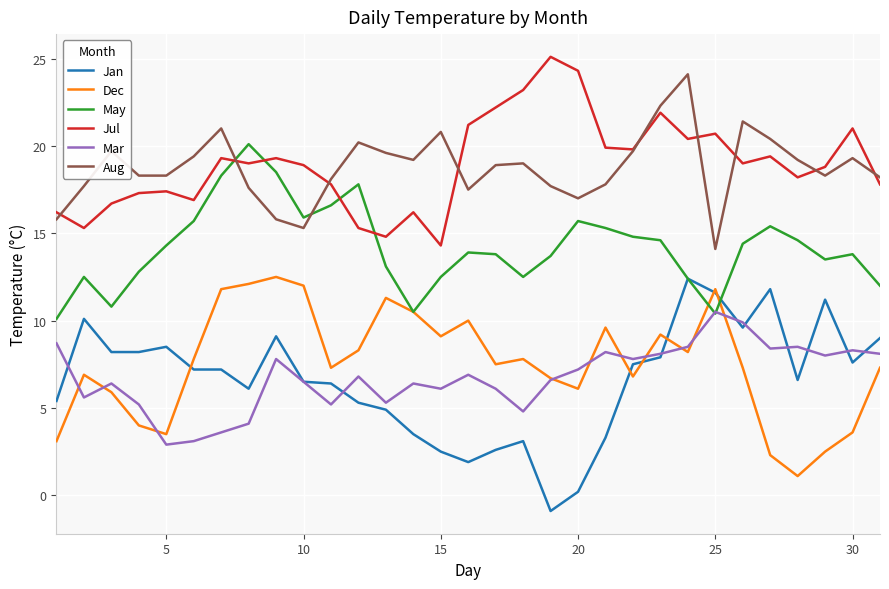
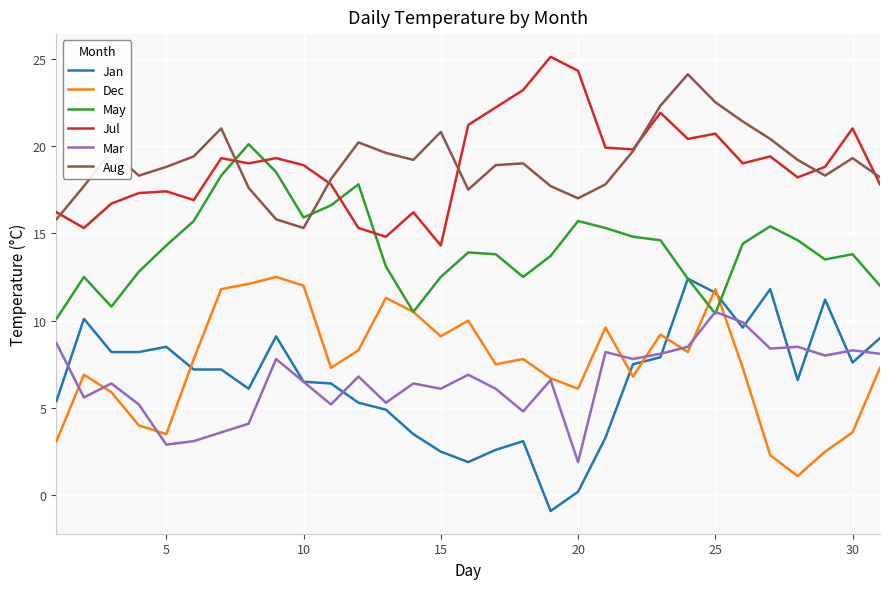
  {
    "Jan": {
      "5": 8.5,
      "15": 2.5,
      "20": 0.2,
      "25": 11.6,
      "30": 7.6
    },
    "Dec": {
      "5": 3.5,
      "10": 12.0,
      "15": 9.1,
      "20": 6.1,
      "25": 11.8,
      "30": 3.6
    },
    "May": {
      "5": 14.3,
      "10": 15.9,
      "15": 12.5,
      "20": 15.7,
      "30": 13.8
    },
    "Jul": {
      "5": 17.4,
      "10": 18.9,
      "15": 14.3,
      "20": 24.3,
      "25": 20.7,
      "30": 21.0
    },
    "Mar": {
      "5": 2.9,
      "15": 6.1,
-     "20": 7.2,
+     "20": 1.9,
      "30": 8.3
    },
    "Aug": {
-     "5": 18.3,
+     "5": 18.8,
      "10": 15.3,
      "15": 20.8,
      "20": 17.0,
-     "25": 14.1,
+     "25": 22.5,
      "30": 19.3
    }
  }
